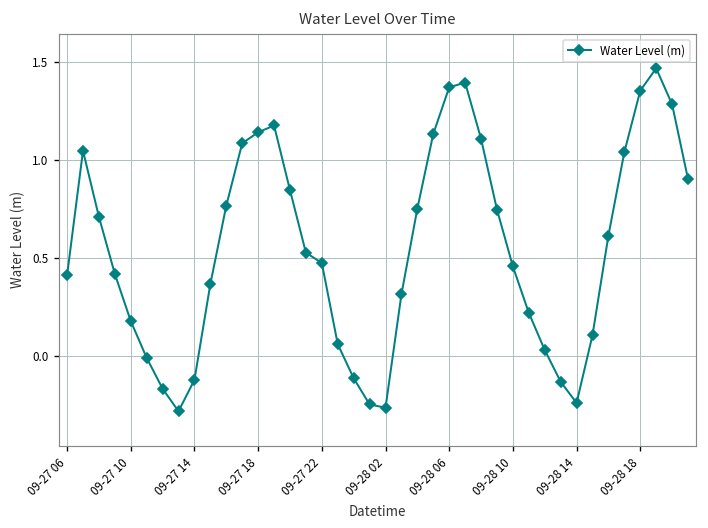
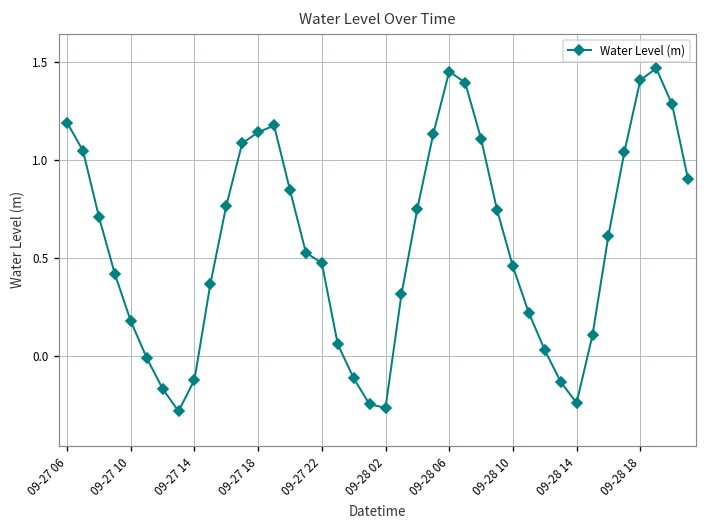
  {
-   "09-27 06": 0.41,
+   "09-27 06": 1.19,
    "09-27 10": 0.18,
    "09-27 14": -0.12,
    "09-27 18": 1.14,
    "09-27 22": 0.48,
    "09-28 02": -0.26,
-   "09-28 06": 1.37,
+   "09-28 06": 1.45,
    "09-28 10": 0.46,
    "09-28 14": -0.24,
-   "09-28 18": 1.36
+   "09-28 18": 1.41
  }
